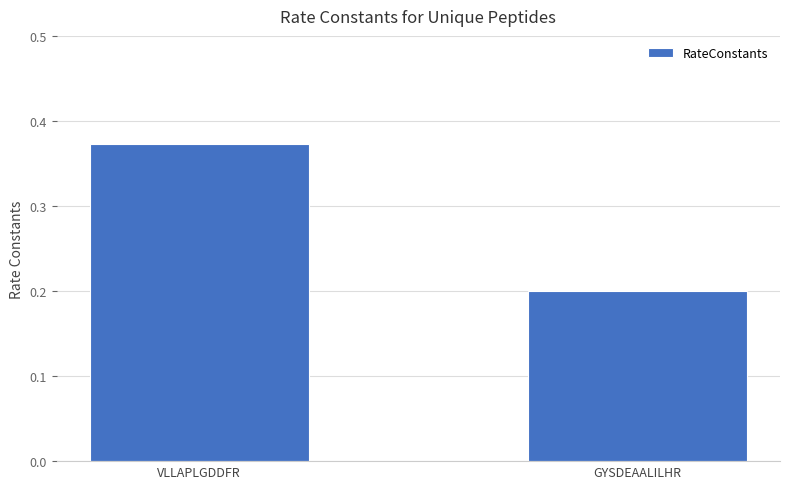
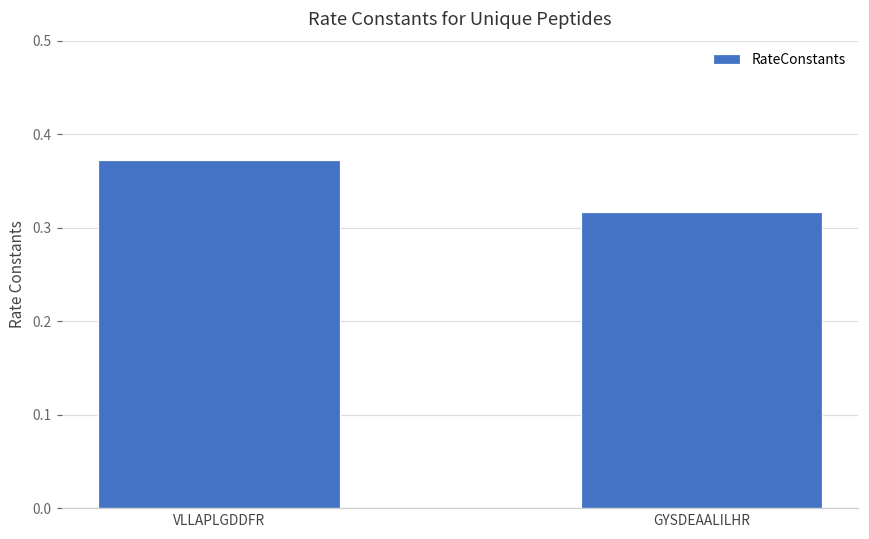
  {
    "VLLAPLGDDFR": 0.37,
-   "GYSDEAALILHR": 0.20
+   "GYSDEAALILHR": 0.32
  }
